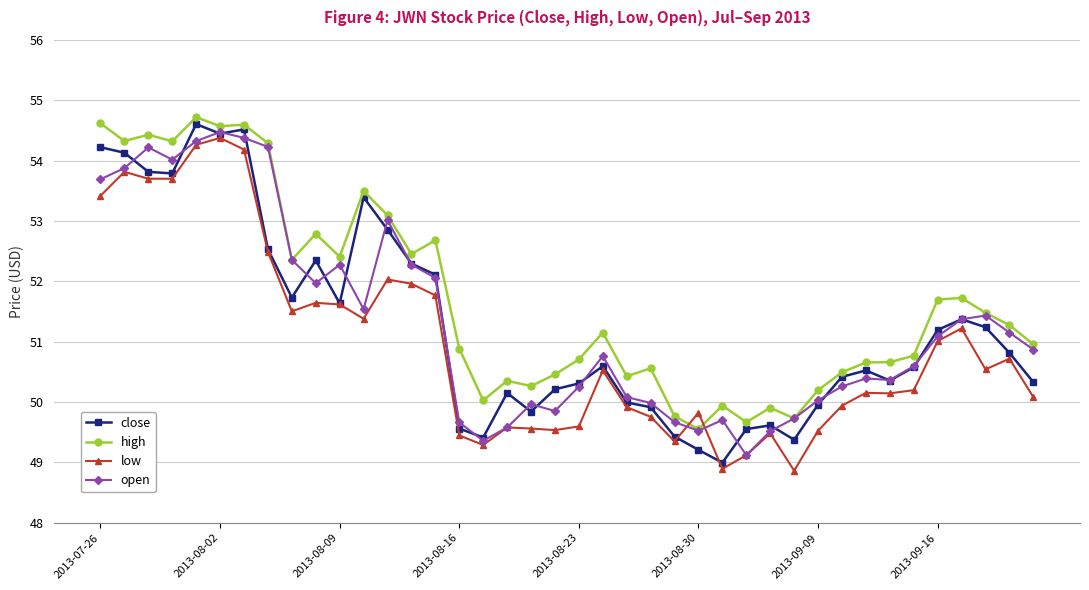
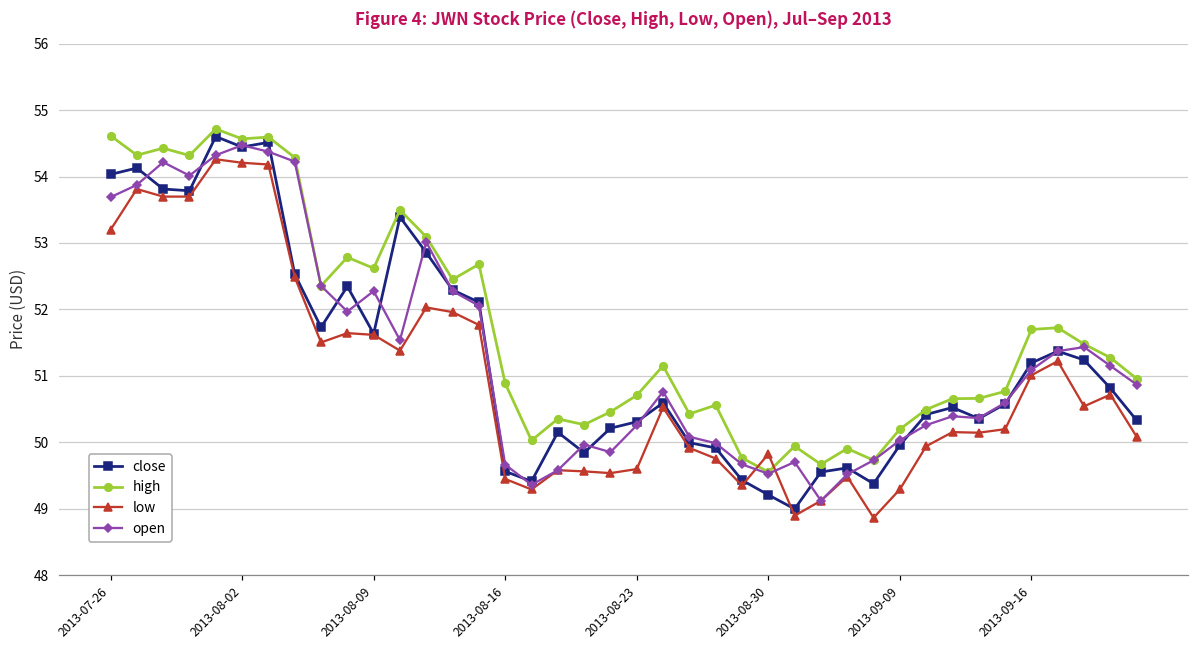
  {
    "close": {
-     "2013-07-26": 54.2,
+     "2013-07-26": 54.0,
      "2013-08-16": 49.6,
      "2013-08-23": 50.3,
      "2013-08-30": 49.2,
      "2013-09-09": 50.0,
      "2013-09-16": 51.2
    },
    "high": {
      "2013-07-26": 54.6,
      "2013-08-02": 54.6,
-     "2013-08-09": 52.4,
+     "2013-08-09": 52.6,
      "2013-08-16": 50.9,
      "2013-08-23": 50.7,
      "2013-09-09": 50.2,
      "2013-09-16": 51.7
    },
    "low": {
-     "2013-07-26": 53.4,
-     "2013-08-02": 54.4,
+     "2013-07-26": 53.2,
+     "2013-08-02": 54.2,
      "2013-08-16": 49.4,
      "2013-08-23": 49.6,
      "2013-08-30": 49.8,
-     "2013-09-09": 49.5,
+     "2013-09-09": 49.3,
      "2013-09-16": 51.0
    },
    "open": {
      "2013-07-26": 53.7,
      "2013-08-09": 52.3,
      "2013-08-16": 49.7,
      "2013-08-23": 50.3,
      "2013-09-09": 50.0,
      "2013-09-16": 51.1
    }
  }
